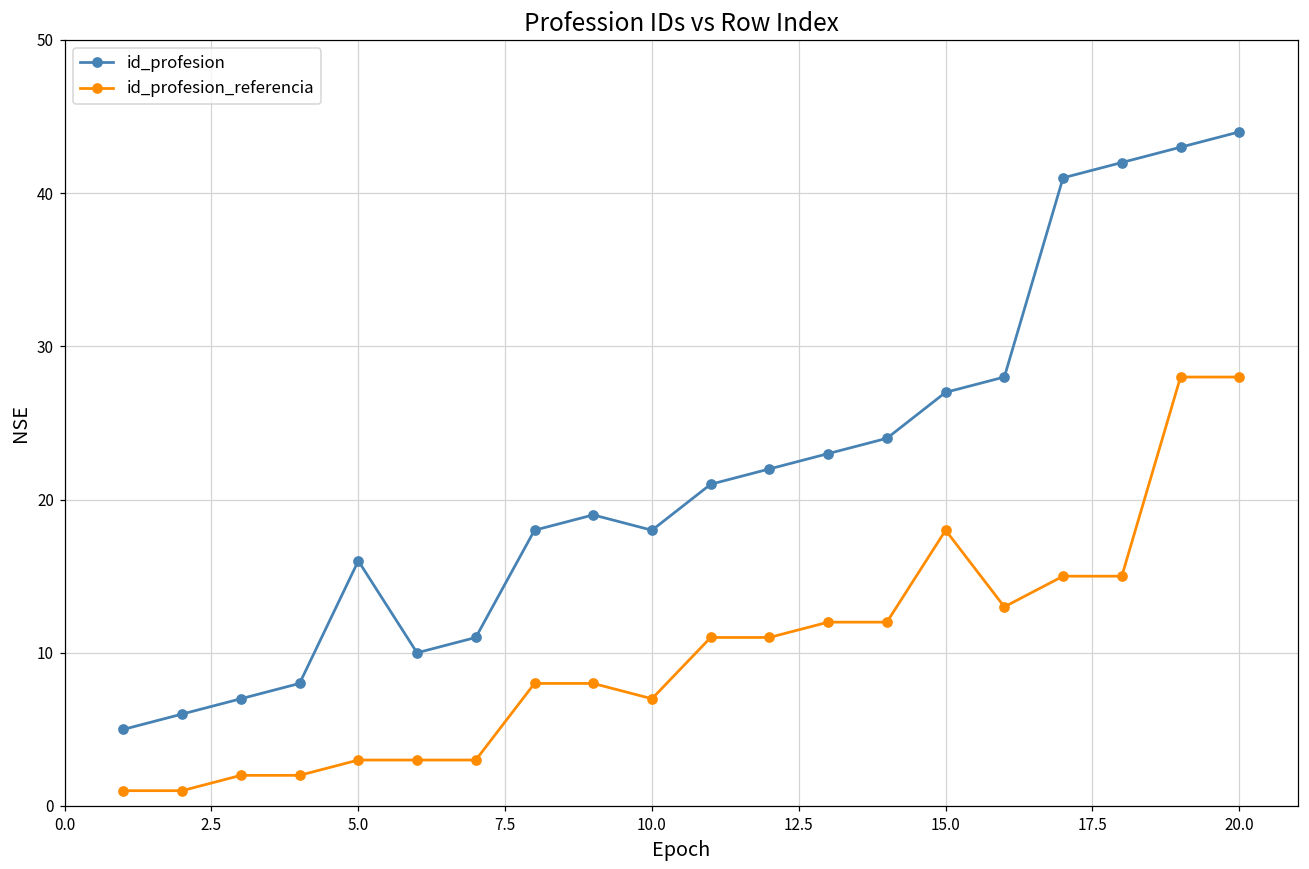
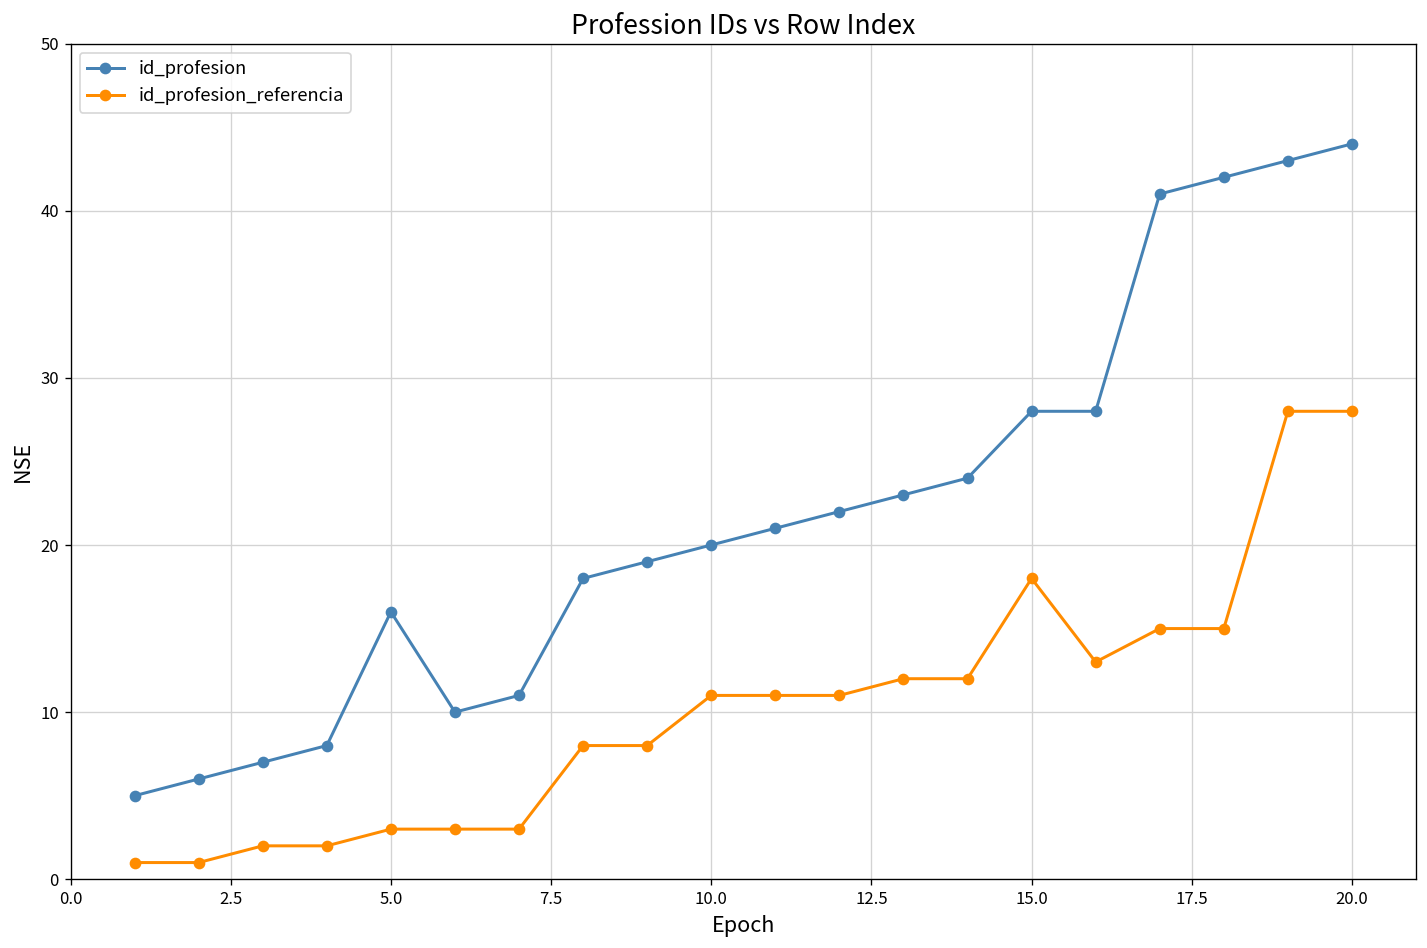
  {
    "id_profesion": {
      "5.0": 16,
-     "10.0": 18,
-     "15.0": 27,
+     "10.0": 20,
+     "15.0": 28,
      "20.0": 44
    },
    "id_profesion_referencia": {
      "5.0": 3,
-     "10.0": 7,
+     "10.0": 11,
      "15.0": 18,
      "20.0": 28
    }
  }
